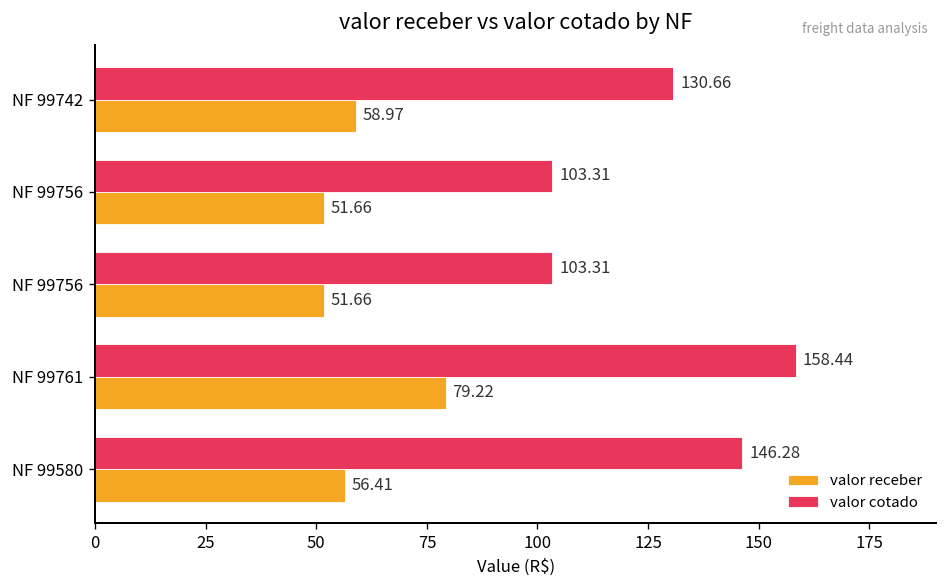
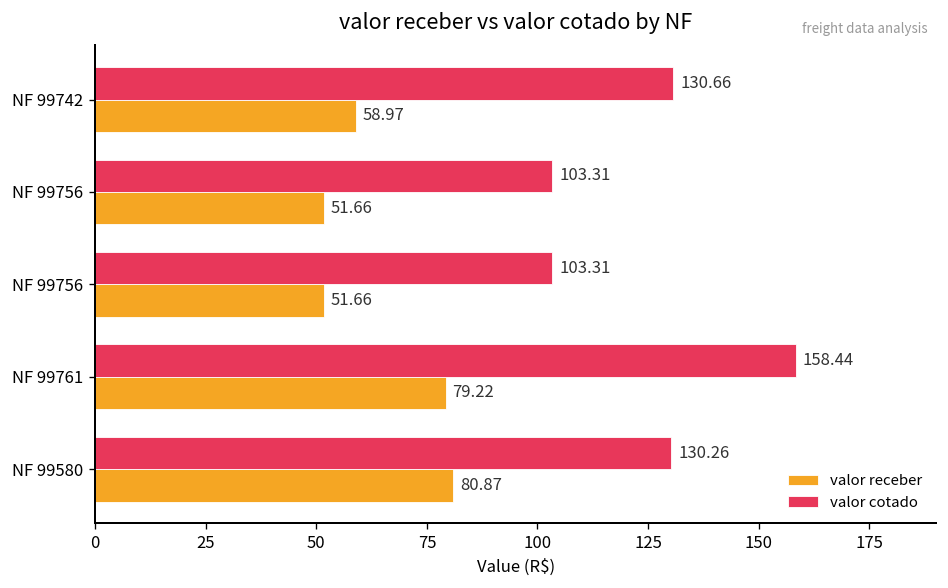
  {
    "valor receber": {
      "NF 99742": 58.97,
      "NF 99761": 79.22,
-     "NF 99580": 56.41
+     "NF 99580": 80.87
    },
    "valor cotado": {
      "NF 99742": 130.66,
      "NF 99761": 158.44,
-     "NF 99580": 146.28
+     "NF 99580": 130.26
    }
  }
